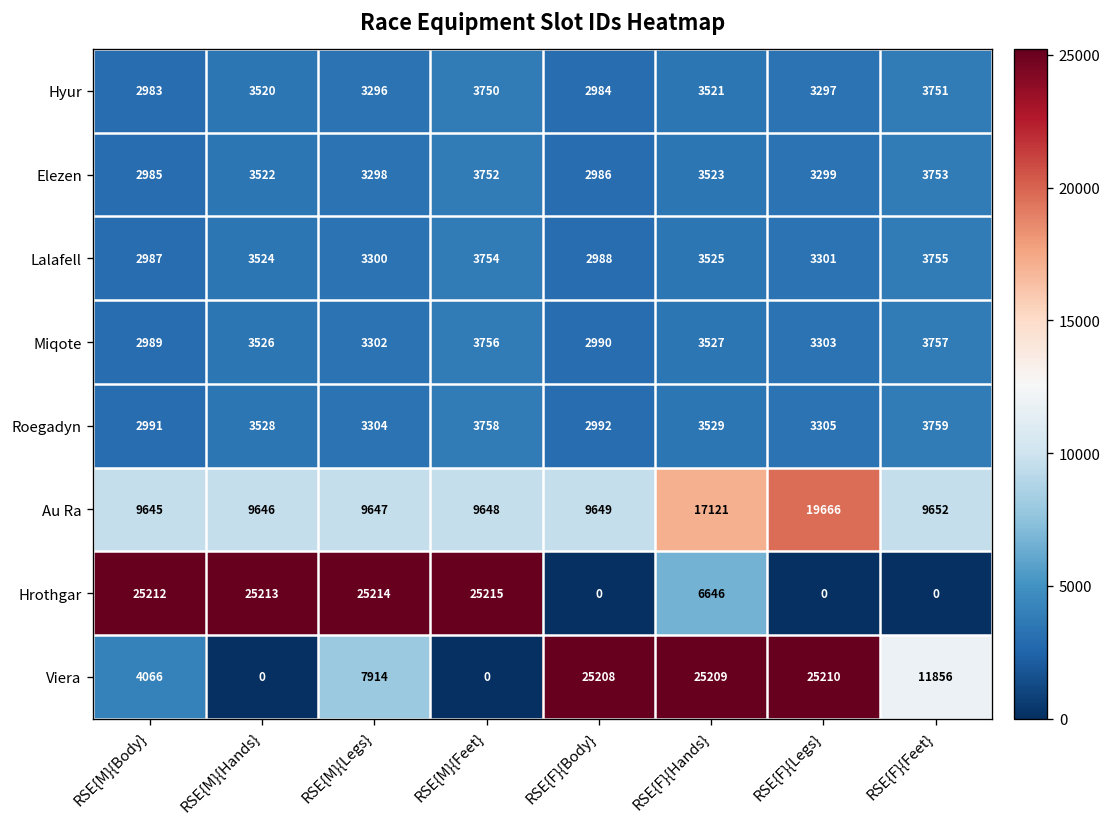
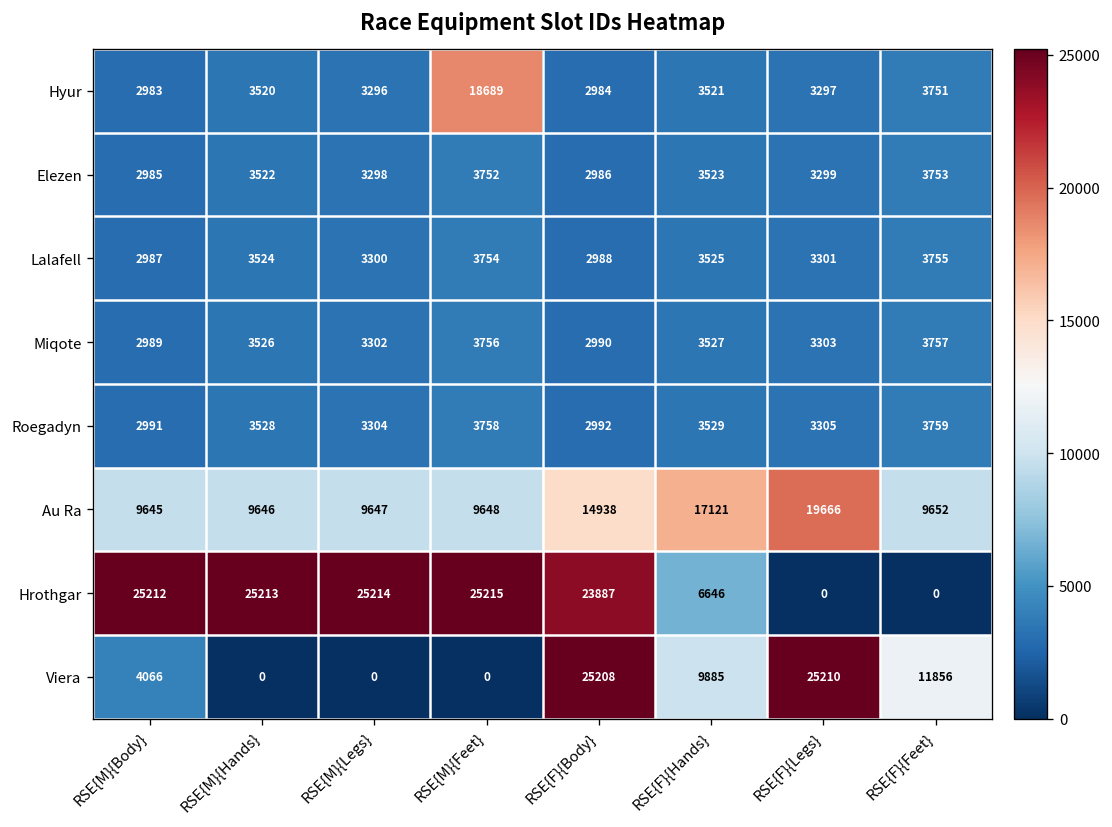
  {
    "Hyur": {
      "RSE{M}{Body}": 2983,
      "RSE{M}{Hands}": 3520,
      "RSE{M}{Legs}": 3296,
-     "RSE{M}{Feet}": 3750,
+     "RSE{M}{Feet}": 18689,
      "RSE{F}{Body}": 2984,
      "RSE{F}{Hands}": 3521,
      "RSE{F}{Legs}": 3297,
      "RSE{F}{Feet}": 3751
    },
    "Elezen": {
      "RSE{M}{Body}": 2985,
      "RSE{M}{Hands}": 3522,
      "RSE{M}{Legs}": 3298,
      "RSE{M}{Feet}": 3752,
      "RSE{F}{Body}": 2986,
      "RSE{F}{Hands}": 3523,
      "RSE{F}{Legs}": 3299,
      "RSE{F}{Feet}": 3753
    },
    "Lalafell": {
      "RSE{M}{Body}": 2987,
      "RSE{M}{Hands}": 3524,
      "RSE{M}{Legs}": 3300,
      "RSE{M}{Feet}": 3754,
      "RSE{F}{Body}": 2988,
      "RSE{F}{Hands}": 3525,
      "RSE{F}{Legs}": 3301,
      "RSE{F}{Feet}": 3755
    },
    "Miqote": {
      "RSE{M}{Body}": 2989,
      "RSE{M}{Hands}": 3526,
      "RSE{M}{Legs}": 3302,
      "RSE{M}{Feet}": 3756,
      "RSE{F}{Body}": 2990,
      "RSE{F}{Hands}": 3527,
      "RSE{F}{Legs}": 3303,
      "RSE{F}{Feet}": 3757
    },
    "Roegadyn": {
      "RSE{M}{Body}": 2991,
      "RSE{M}{Hands}": 3528,
      "RSE{M}{Legs}": 3304,
      "RSE{M}{Feet}": 3758,
      "RSE{F}{Body}": 2992,
      "RSE{F}{Hands}": 3529,
      "RSE{F}{Legs}": 3305,
      "RSE{F}{Feet}": 3759
    },
    "Au Ra": {
      "RSE{M}{Body}": 9645,
      "RSE{M}{Hands}": 9646,
      "RSE{M}{Legs}": 9647,
      "RSE{M}{Feet}": 9648,
-     "RSE{F}{Body}": 9649,
+     "RSE{F}{Body}": 14938,
      "RSE{F}{Hands}": 17121,
      "RSE{F}{Legs}": 19666,
      "RSE{F}{Feet}": 9652
    },
    "Hrothgar": {
      "RSE{M}{Body}": 25212,
      "RSE{M}{Hands}": 25213,
      "RSE{M}{Legs}": 25214,
      "RSE{M}{Feet}": 25215,
-     "RSE{F}{Body}": 0,
+     "RSE{F}{Body}": 23887,
      "RSE{F}{Hands}": 6646,
      "RSE{F}{Legs}": 0,
      "RSE{F}{Feet}": 0
    },
    "Viera": {
      "RSE{M}{Body}": 4066,
      "RSE{M}{Hands}": 0,
-     "RSE{M}{Legs}": 7914,
+     "RSE{M}{Legs}": 0,
      "RSE{M}{Feet}": 0,
      "RSE{F}{Body}": 25208,
-     "RSE{F}{Hands}": 25209,
+     "RSE{F}{Hands}": 9885,
      "RSE{F}{Legs}": 25210,
      "RSE{F}{Feet}": 11856
    }
  }
